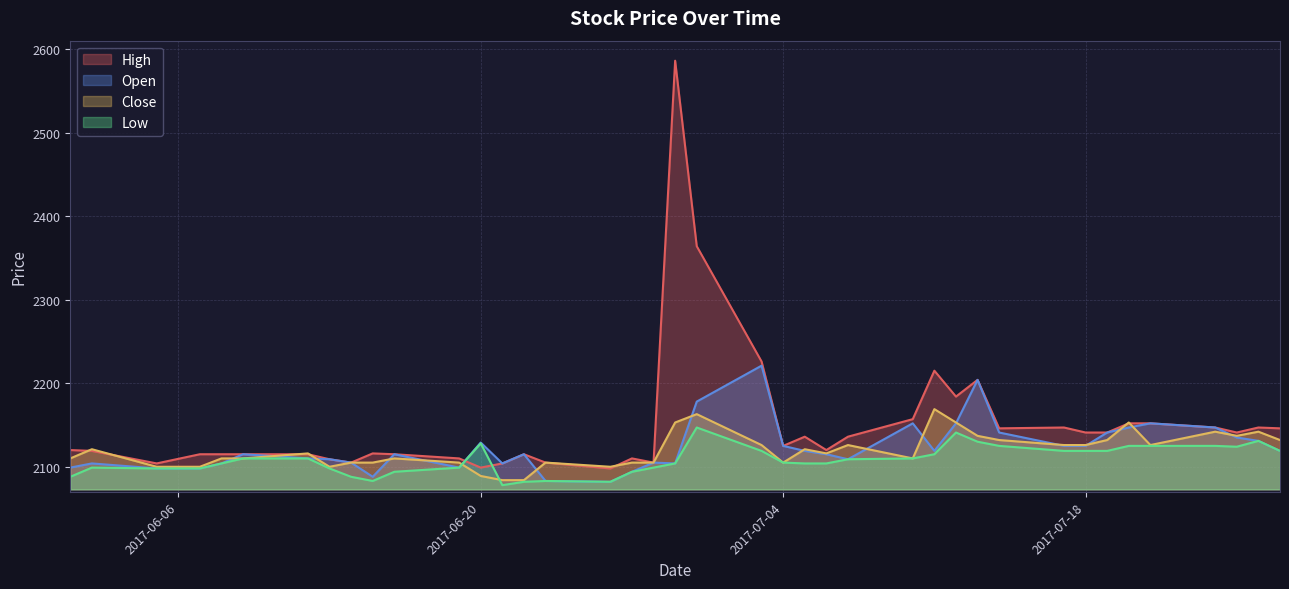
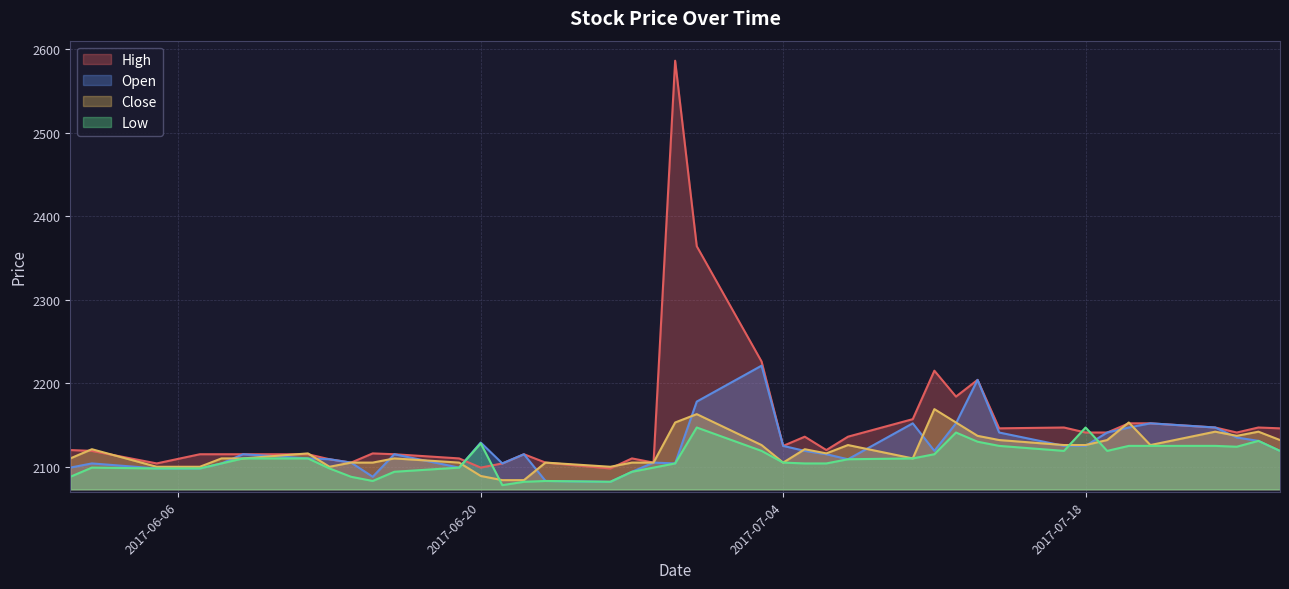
  {
    "Low": {
-     "2017-07-18": 2120
+     "2017-07-18": 2150
    }
  }
